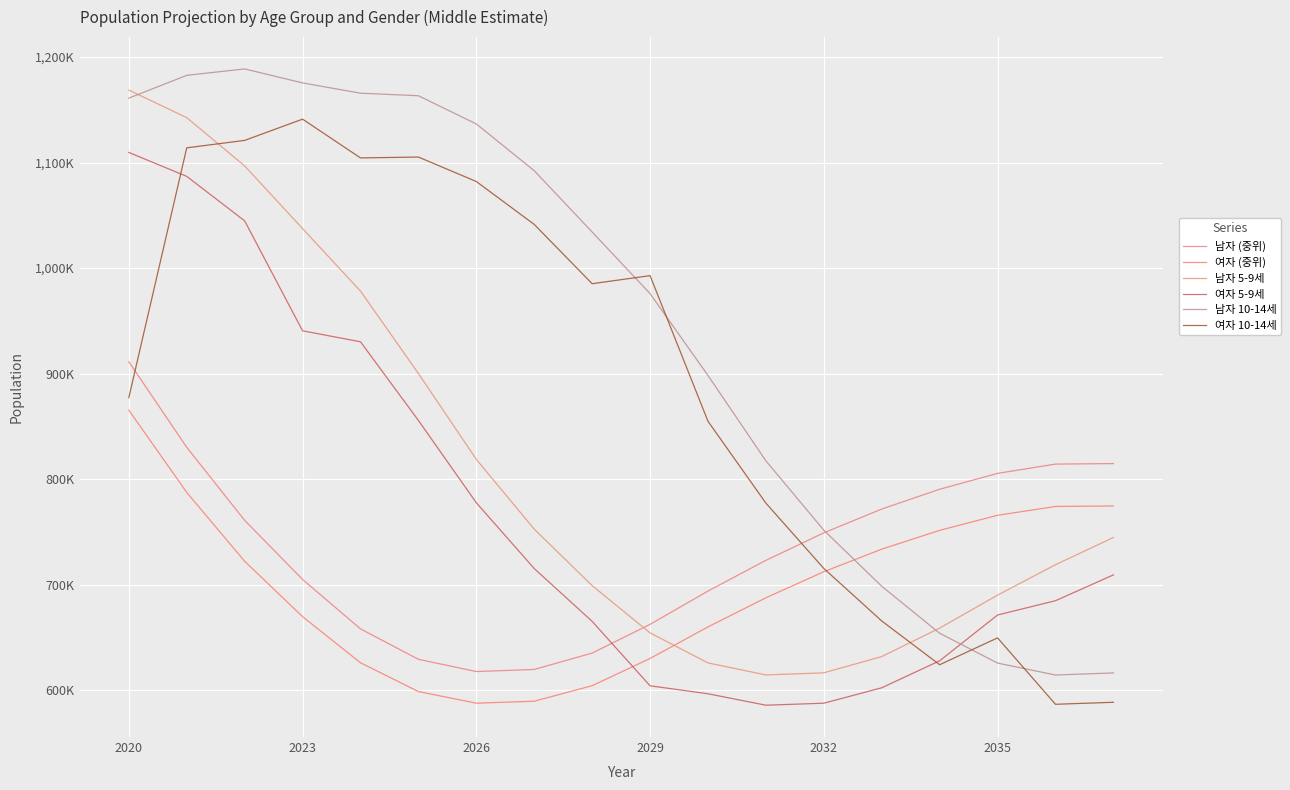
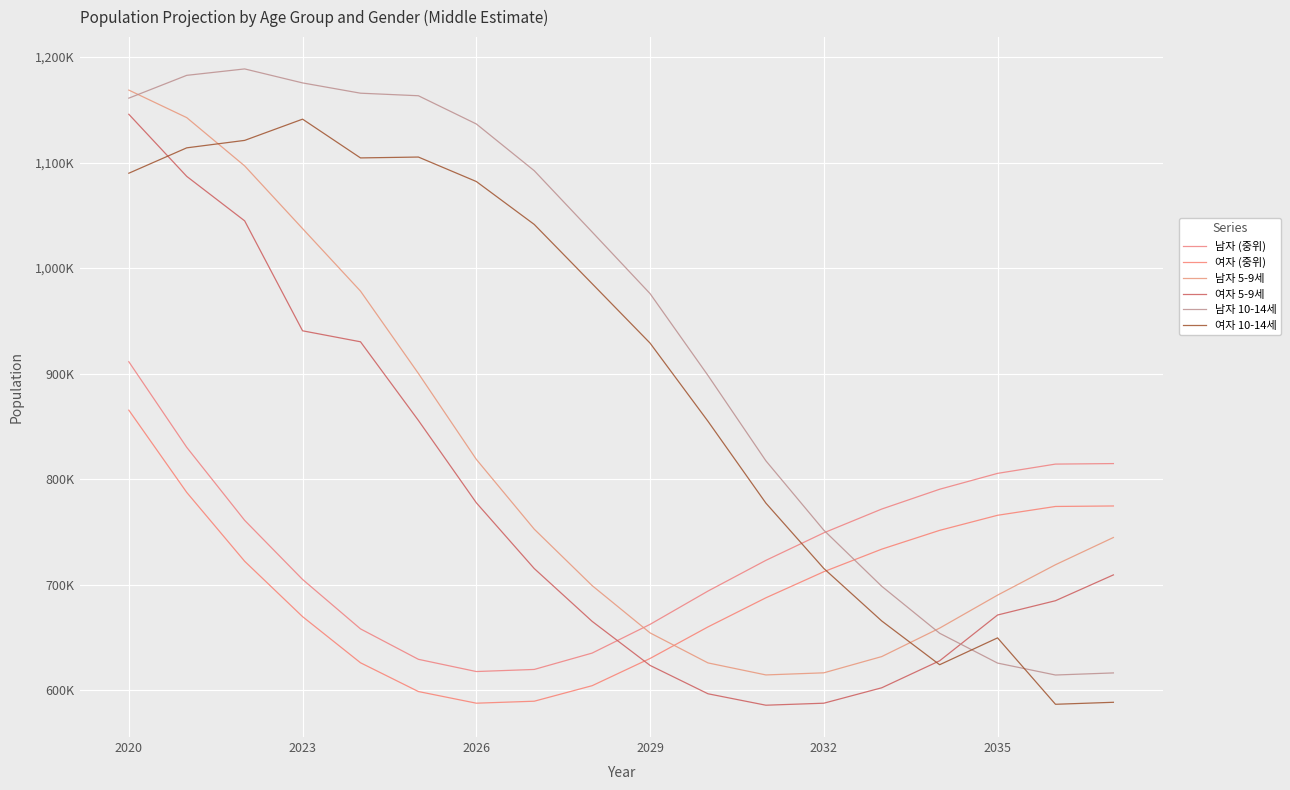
  {
    "여자 5-9세": {
-     "2020": "1,110,000",
+     "2020": "1,146,000",
      "2023": "941,000",
      "2026": "778,000",
-     "2029": "604,000",
+     "2029": "623,000",
      "2032": "588,000",
      "2035": "671,000"
    },
    "여자 10-14세": {
-     "2020": "877,000",
+     "2020": "1,090,000",
      "2023": "1,141,000",
      "2026": "1,082,000",
-     "2029": "993,000",
+     "2029": "929,000",
      "2032": "715,000",
      "2035": "650,000"
    }
  }
